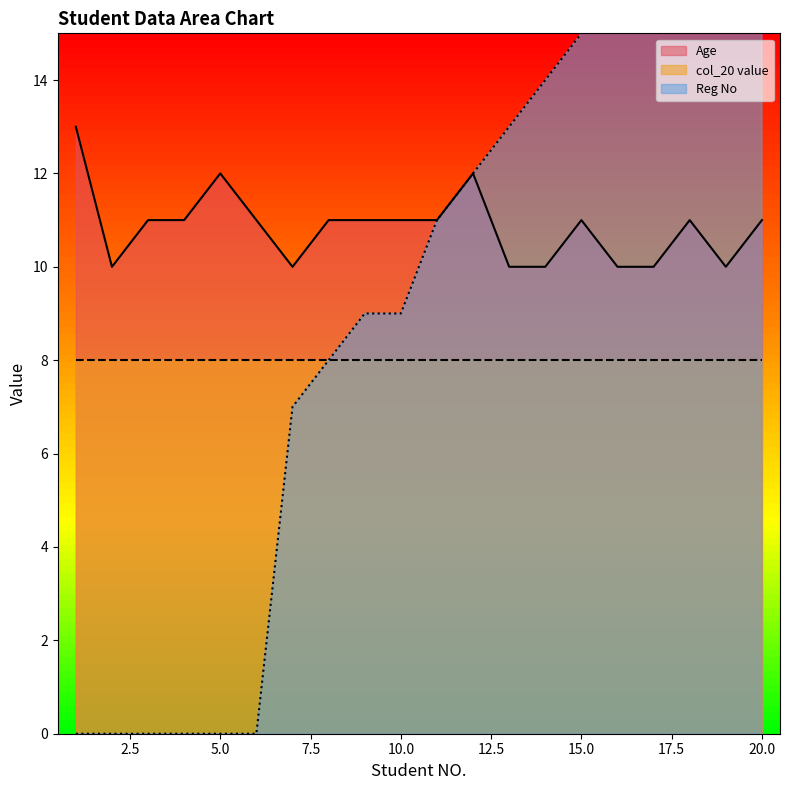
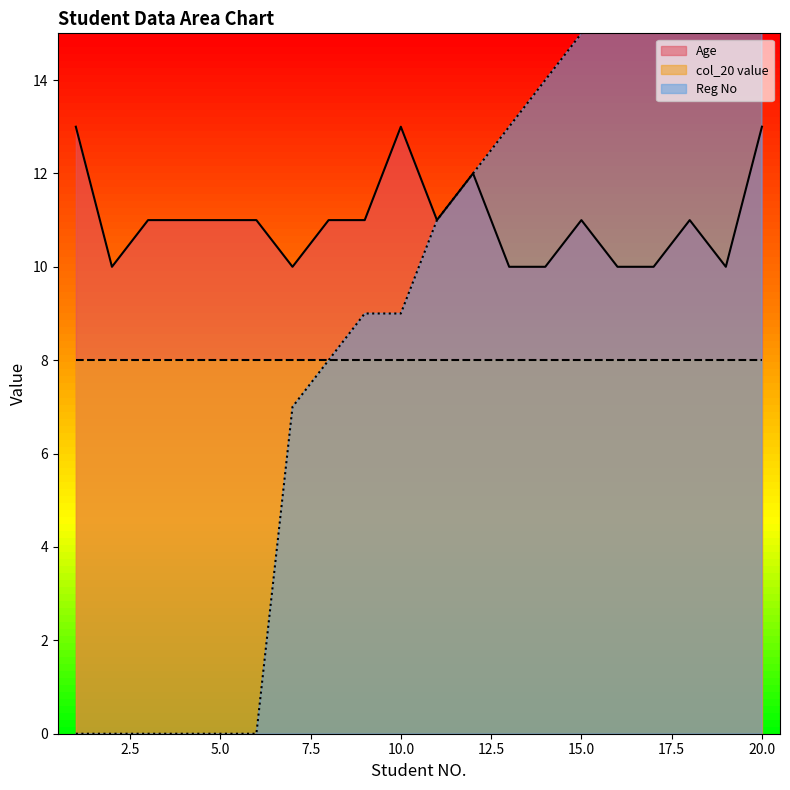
  {
    "Age": {
-     "5.0": 12,
-     "10.0": 11,
+     "5.0": 11,
+     "10.0": 13,
      "15.0": 11,
-     "20.0": 11
+     "20.0": 13
    },
    "col_20 value": {
      "5.0": 8,
      "10.0": 8,
      "15.0": 8,
      "20.0": 8
    },
    "Reg No": {
      "5.0": 0,
      "10.0": 9,
      "15.0": 15
    }
  }
